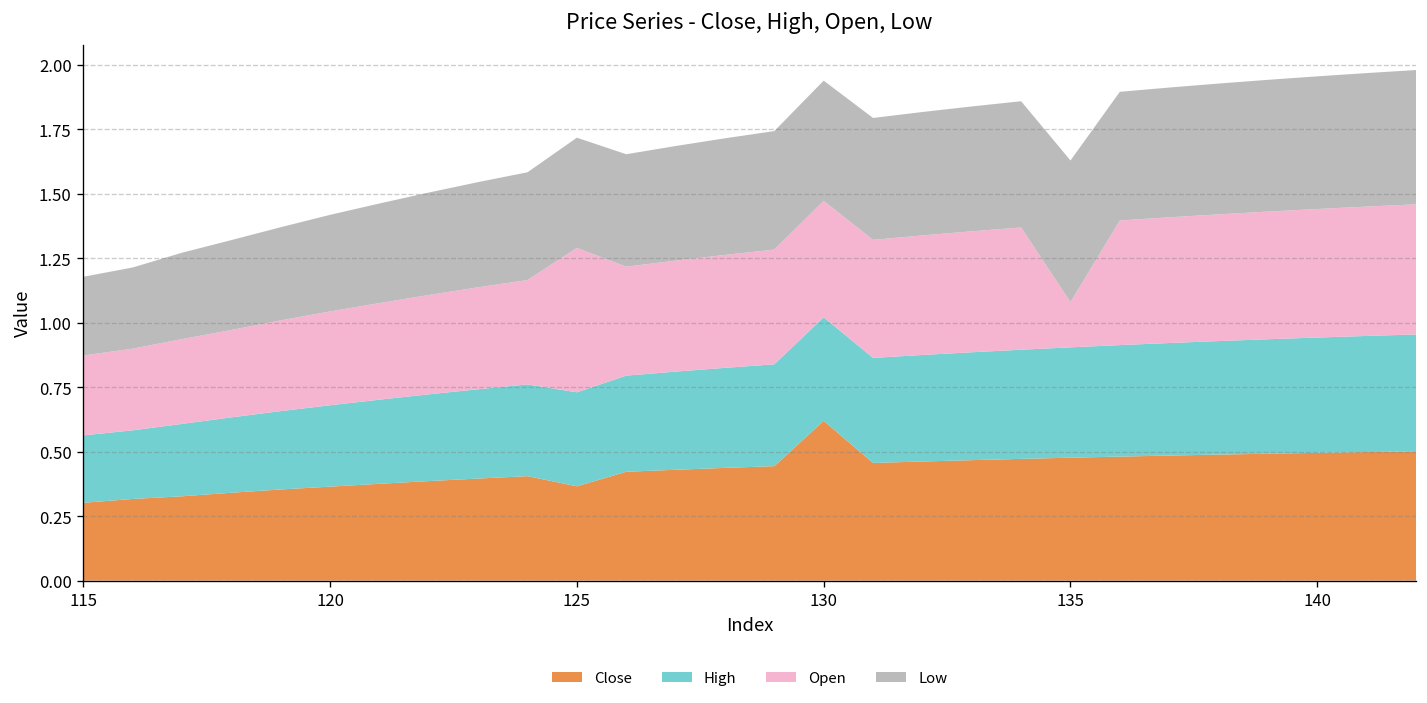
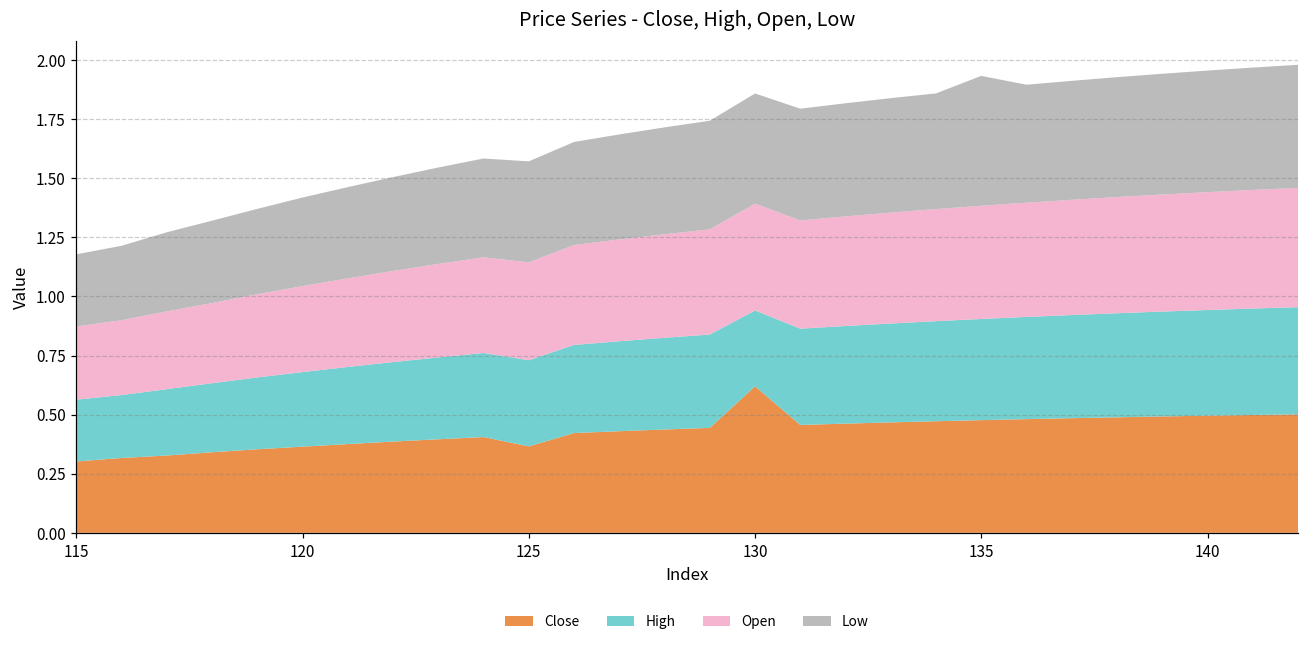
  {
    "Close": {
      "115": 0.30,
      "120": 0.36,
      "125": 0.37,
      "130": 0.62,
      "135": 0.48,
      "140": 0.50
    },
    "High": {
      "115": 0.26,
      "120": 0.32,
      "125": 0.36,
-     "130": 0.40,
+     "130": 0.32,
      "135": 0.43,
      "140": 0.45
    },
    "Open": {
      "115": 0.31,
      "120": 0.36,
-     "125": 0.56,
+     "125": 0.41,
      "130": 0.45,
-     "135": 0.18,
+     "135": 0.48,
      "140": 0.50
    },
    "Low": {
      "115": 0.31,
      "120": 0.37,
      "125": 0.43,
      "130": 0.47,
      "135": 0.55,
      "140": 0.51
    }
  }
